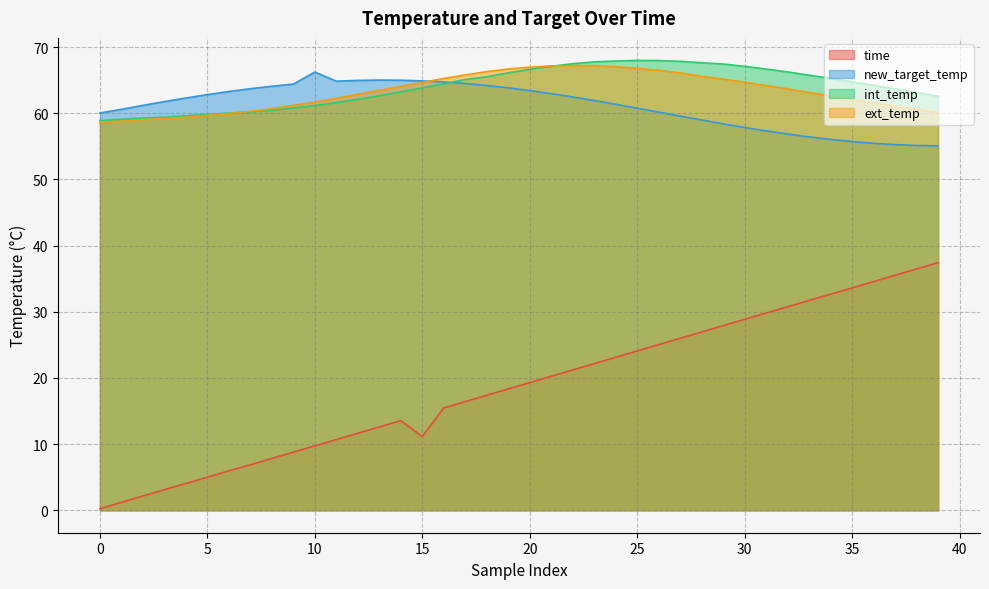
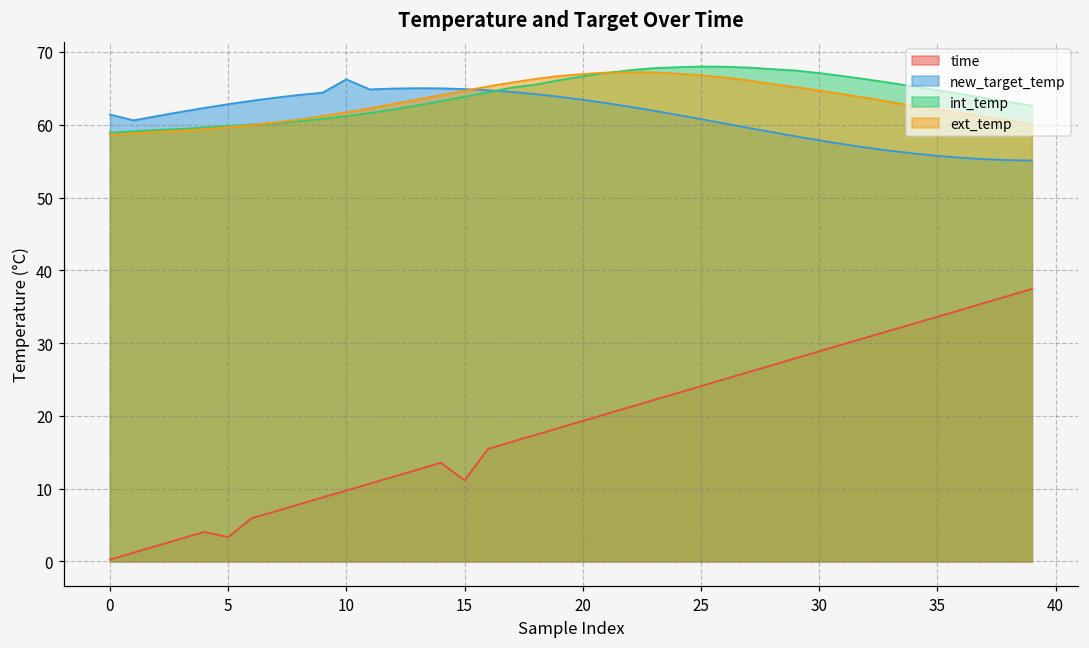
  {
    "time": {
      "0": 0,
-     "5": 5,
+     "5": 3,
      "10": 10,
      "15": 11,
      "20": 19,
      "25": 24,
      "30": 29,
      "35": 34
    },
    "new_target_temp": {
-     "0": 60,
+     "0": 61,
      "5": 63,
      "10": 66,
      "20": 63,
      "25": 61,
      "30": 58,
      "35": 56
    },
    "int_temp": {
      "10": 61,
      "15": 64,
      "25": 68,
      "30": 67
    },
    "ext_temp": {
      "10": 62,
      "25": 67,
      "30": 65
    }
  }
